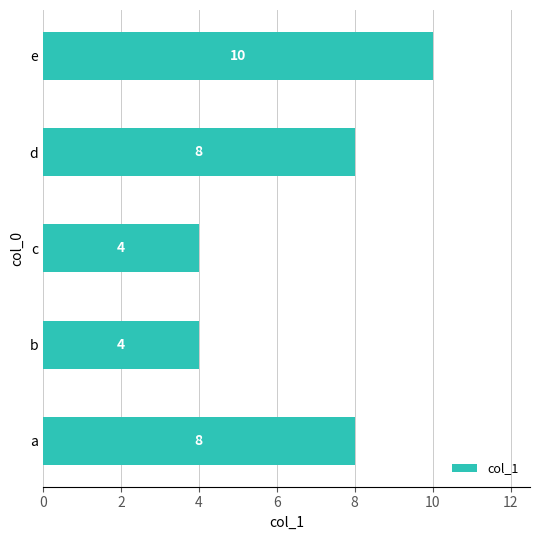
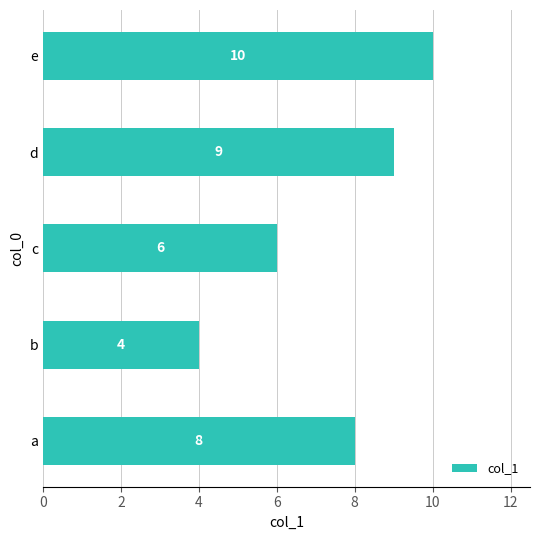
  {
    "e": 10,
-   "d": 8,
-   "c": 4,
+   "d": 9,
+   "c": 6,
    "b": 4,
    "a": 8
  }
